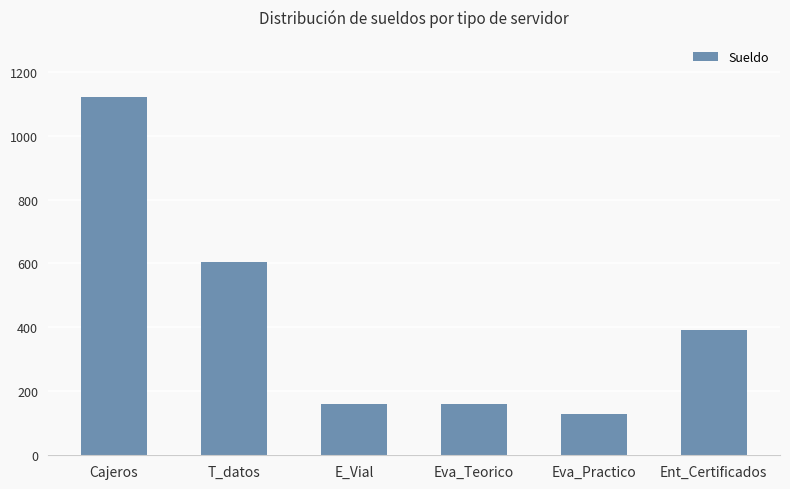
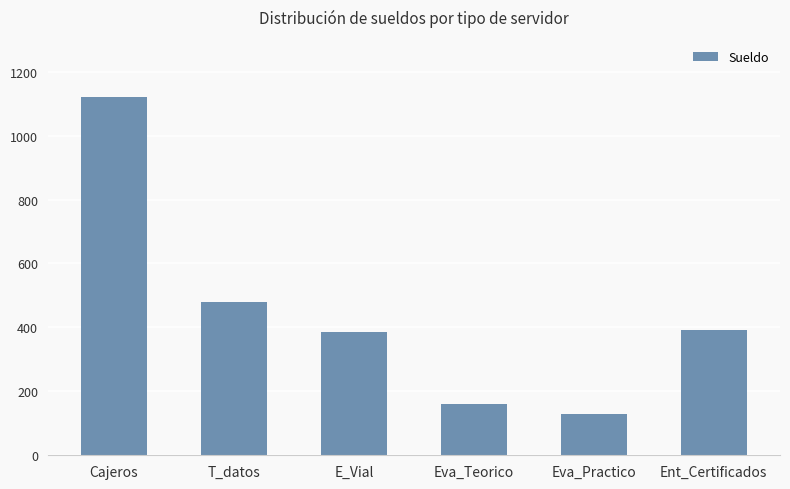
  {
    "Cajeros": 1120,
-   "T_datos": 610,
-   "E_Vial": 160,
+   "T_datos": 480,
+   "E_Vial": 390,
    "Eva_Teorico": 160,
    "Eva_Practico": 130,
    "Ent_Certificados": 390
  }
